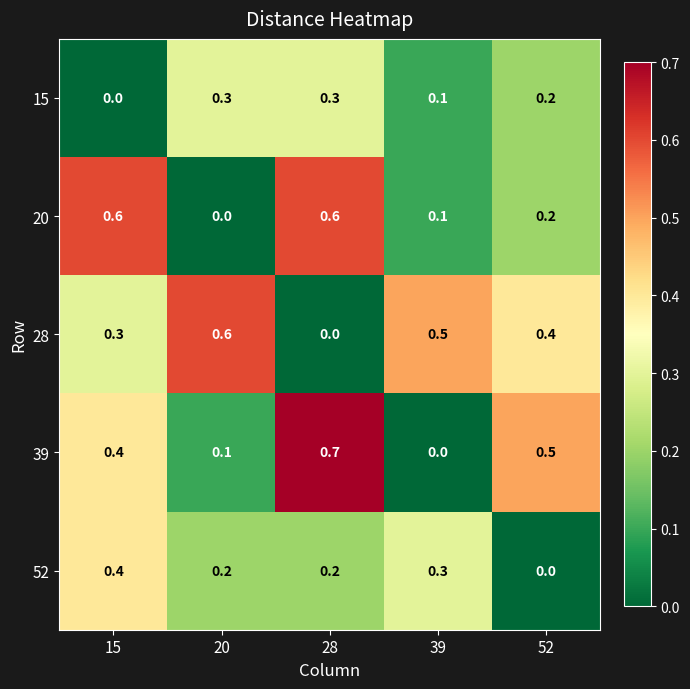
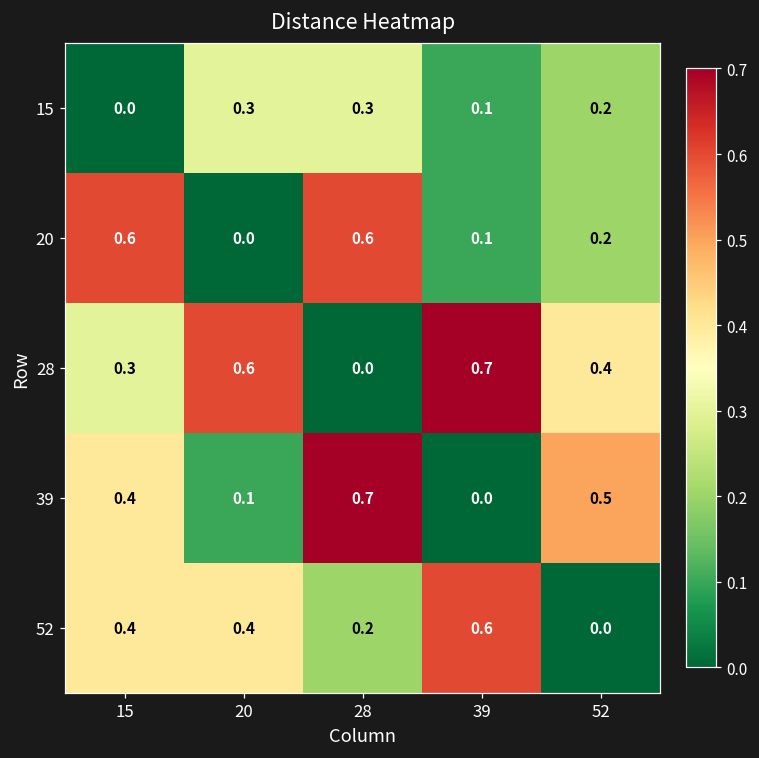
  {
    "15": {
      "15": 0.0,
      "20": 0.3,
      "28": 0.3,
      "39": 0.1,
      "52": 0.2
    },
    "20": {
      "15": 0.6,
      "20": 0.0,
      "28": 0.6,
      "39": 0.1,
      "52": 0.2
    },
    "28": {
      "15": 0.3,
      "20": 0.6,
      "28": 0.0,
-     "39": 0.5,
+     "39": 0.7,
      "52": 0.4
    },
    "39": {
      "15": 0.4,
      "20": 0.1,
      "28": 0.7,
      "39": 0.0,
      "52": 0.5
    },
    "52": {
      "15": 0.4,
-     "20": 0.2,
+     "20": 0.4,
      "28": 0.2,
-     "39": 0.3,
+     "39": 0.6,
      "52": 0.0
    }
  }
